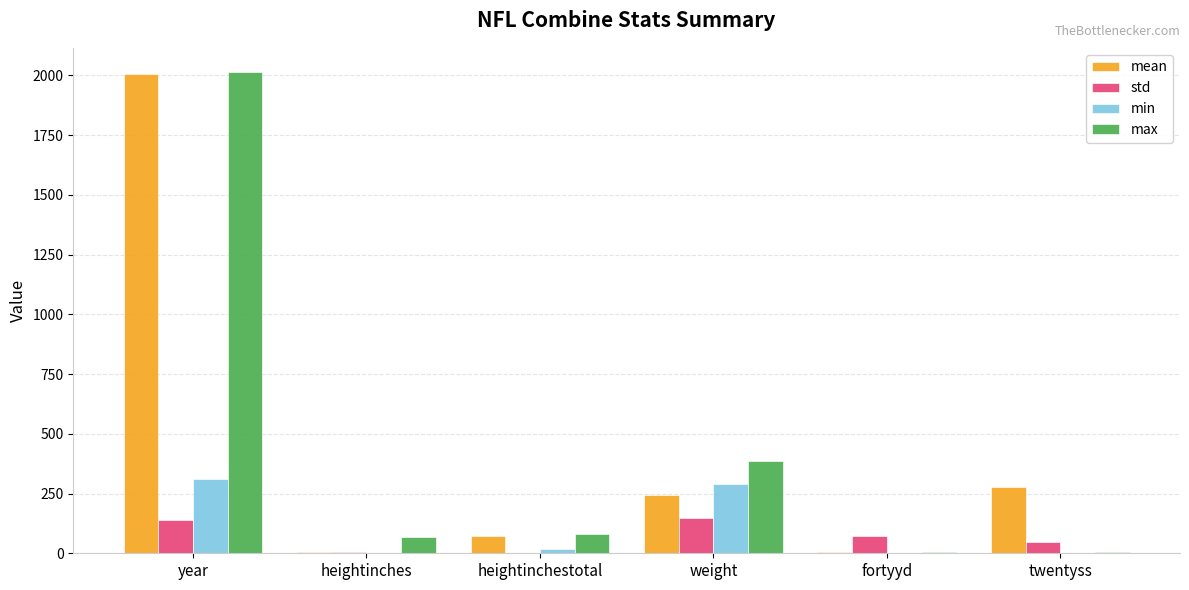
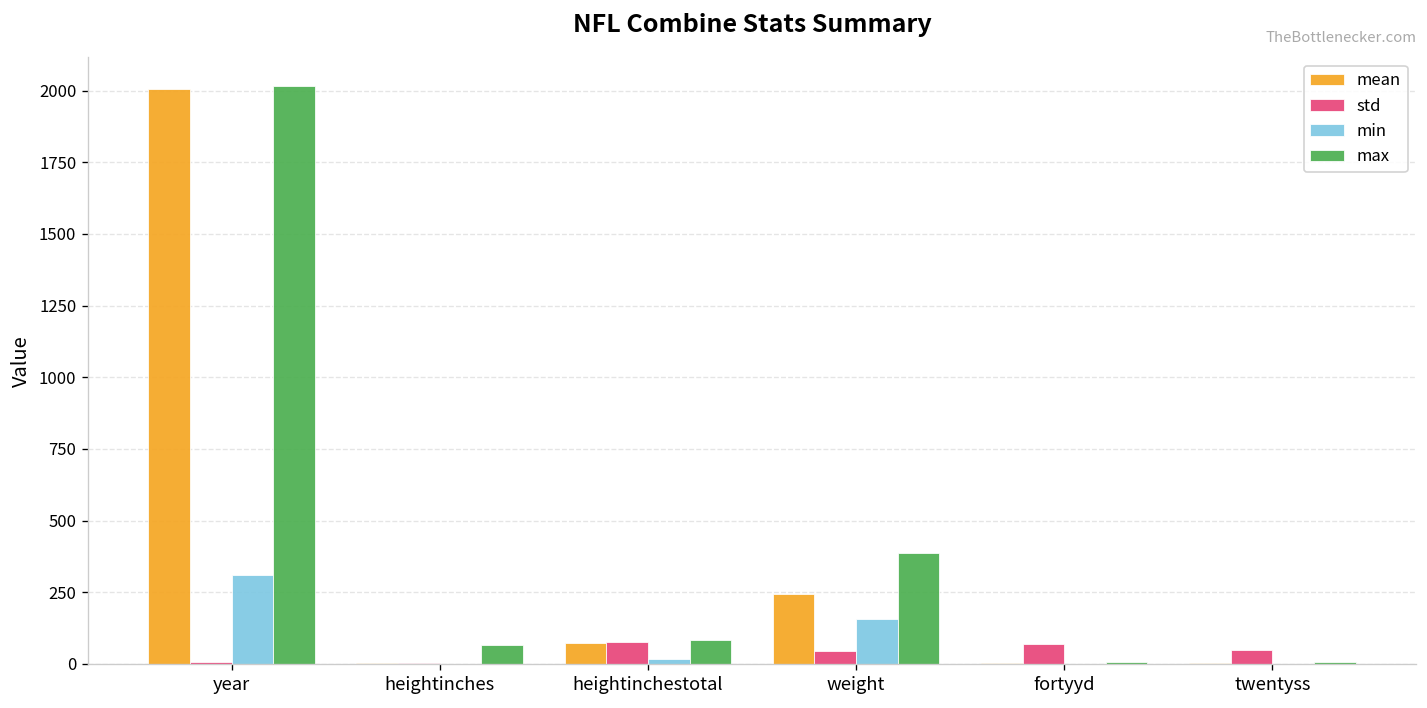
  {
    "mean": {
      "year": 2010,
      "heightinchestotal": 70,
      "weight": 250,
-     "twentyss": 280
+     "twentyss": 0
    },
    "std": {
-     "year": 140,
-     "heightinchestotal": 0,
-     "weight": 150,
+     "year": 10,
+     "heightinchestotal": 80,
+     "weight": 50,
      "fortyyd": 70,
      "twentyss": 50
    },
    "min": {
      "year": 310,
      "heightinches": 0,
      "heightinchestotal": 20,
-     "weight": 290,
+     "weight": 160,
      "fortyyd": 0,
      "twentyss": 0
    },
    "max": {
      "year": 2020,
      "heightinches": 70,
      "heightinchestotal": 80,
      "weight": 390
    }
  }
